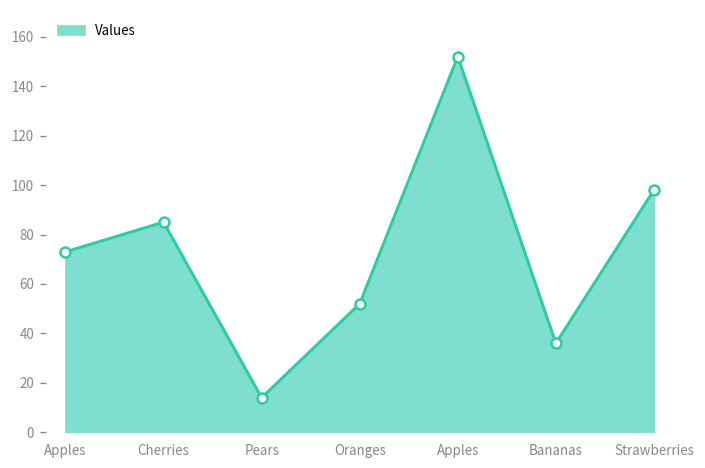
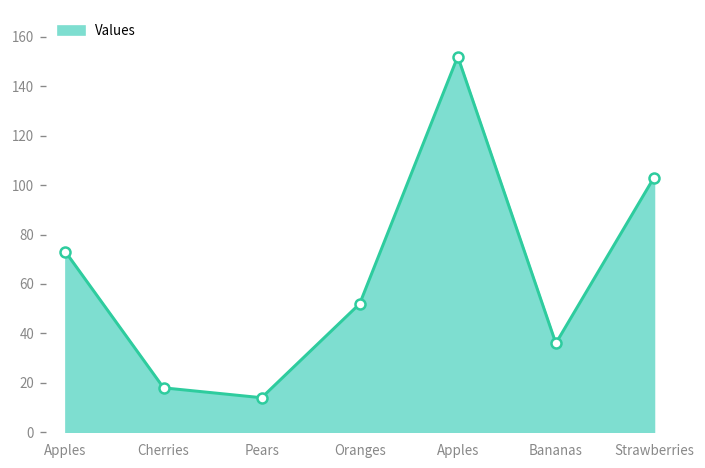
  {
-   "Cherries": 85,
+   "Cherries": 18,
    "Pears": 14,
    "Oranges": 52,
    "Bananas": 36,
-   "Strawberries": 98
+   "Strawberries": 103
  }
